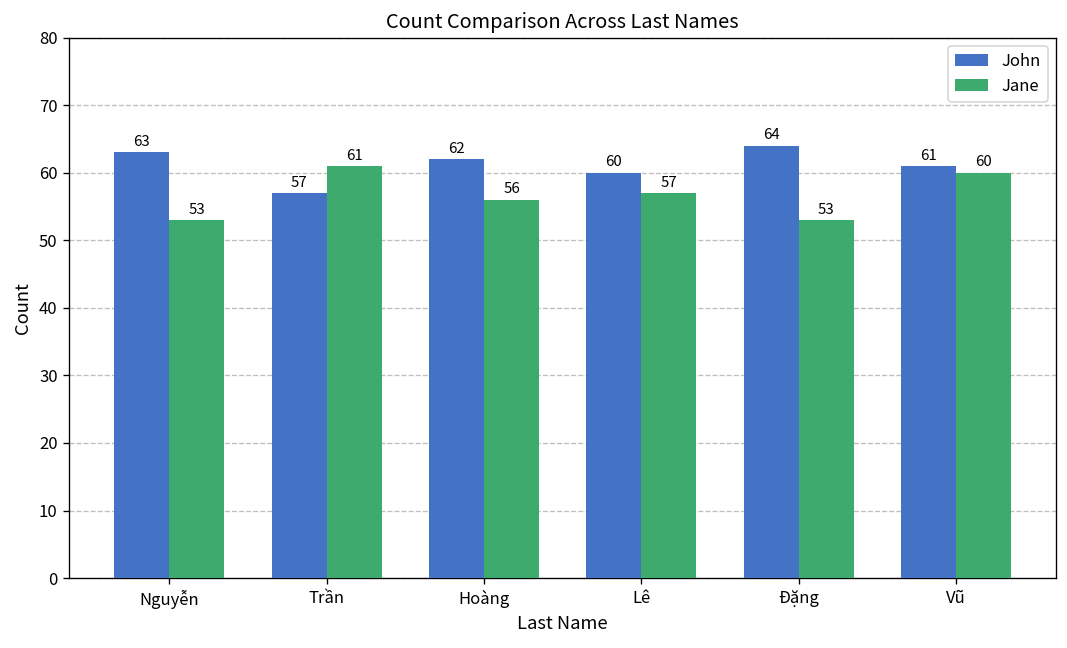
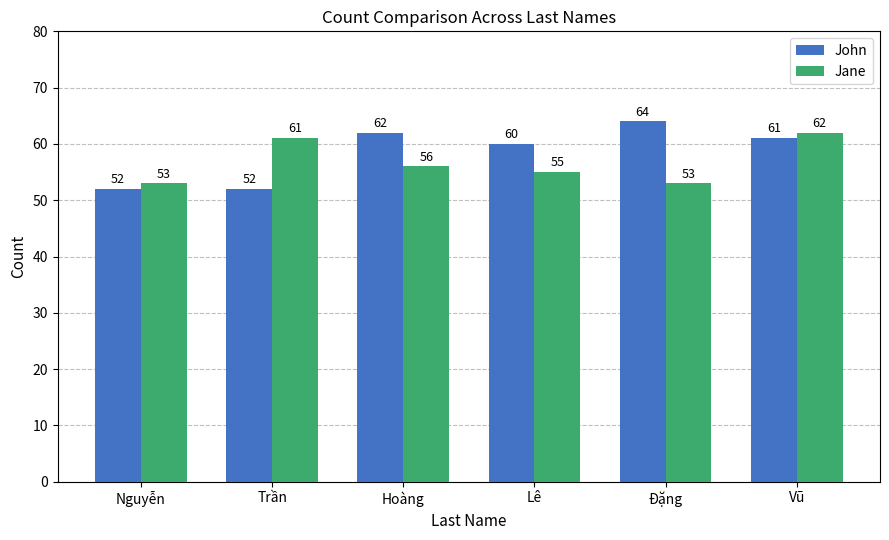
  {
    "John": {
-     "Nguyễn": 63,
-     "Trần": 57,
+     "Nguyễn": 52,
+     "Trần": 52,
      "Hoàng": 62,
      "Lê": 60,
      "Đặng": 64,
      "Vũ": 61
    },
    "Jane": {
      "Nguyễn": 53,
      "Trần": 61,
      "Hoàng": 56,
-     "Lê": 57,
+     "Lê": 55,
      "Đặng": 53,
-     "Vũ": 60
+     "Vũ": 62
    }
  }
